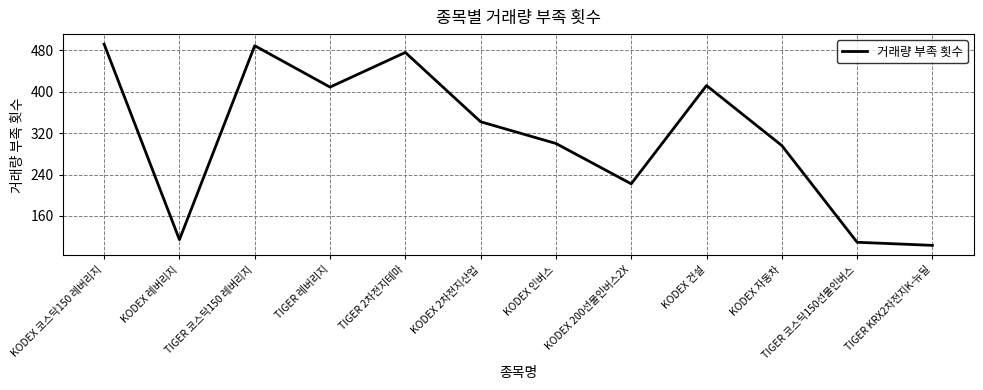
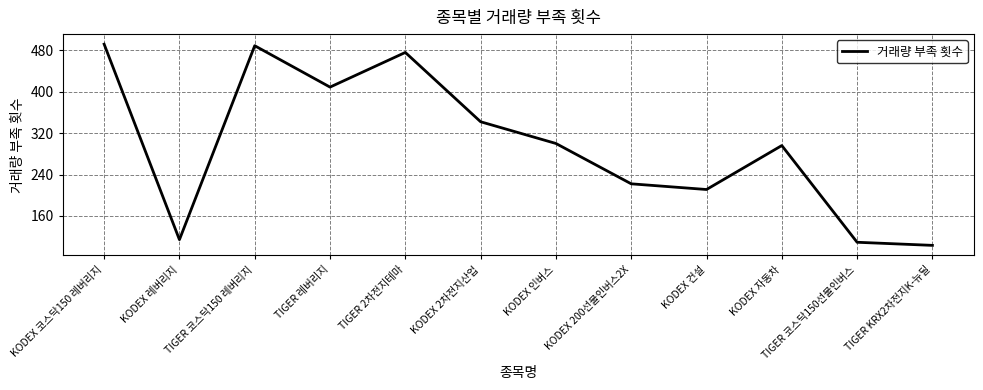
  {
    "KODEX 코스닥150 레버리지": 490,
    "KODEX 레버리지": 110,
    "TIGER 코스닥150 레버리지": 490,
    "TIGER 레버리지": 410,
    "TIGER 2차전지테마": 480,
    "KODEX 2차전지산업": 340,
    "KODEX 인버스": 300,
    "KODEX 200선물인버스2X": 220,
-   "KODEX 건설": 410,
+   "KODEX 건설": 210,
    "KODEX 자동차": 300,
    "TIGER 코스닥150선물인버스": 110,
    "TIGER KRX2차전지K-뉴딜": 100
  }
